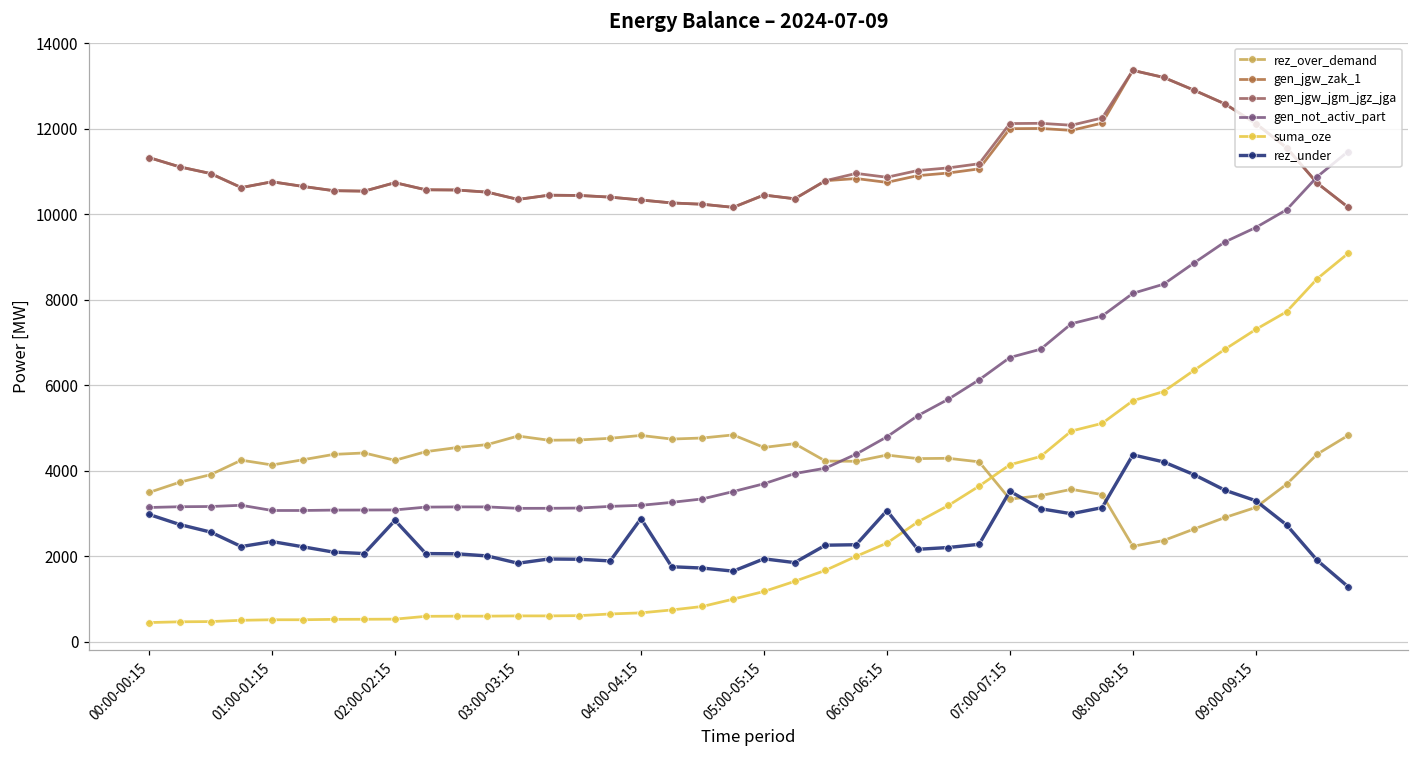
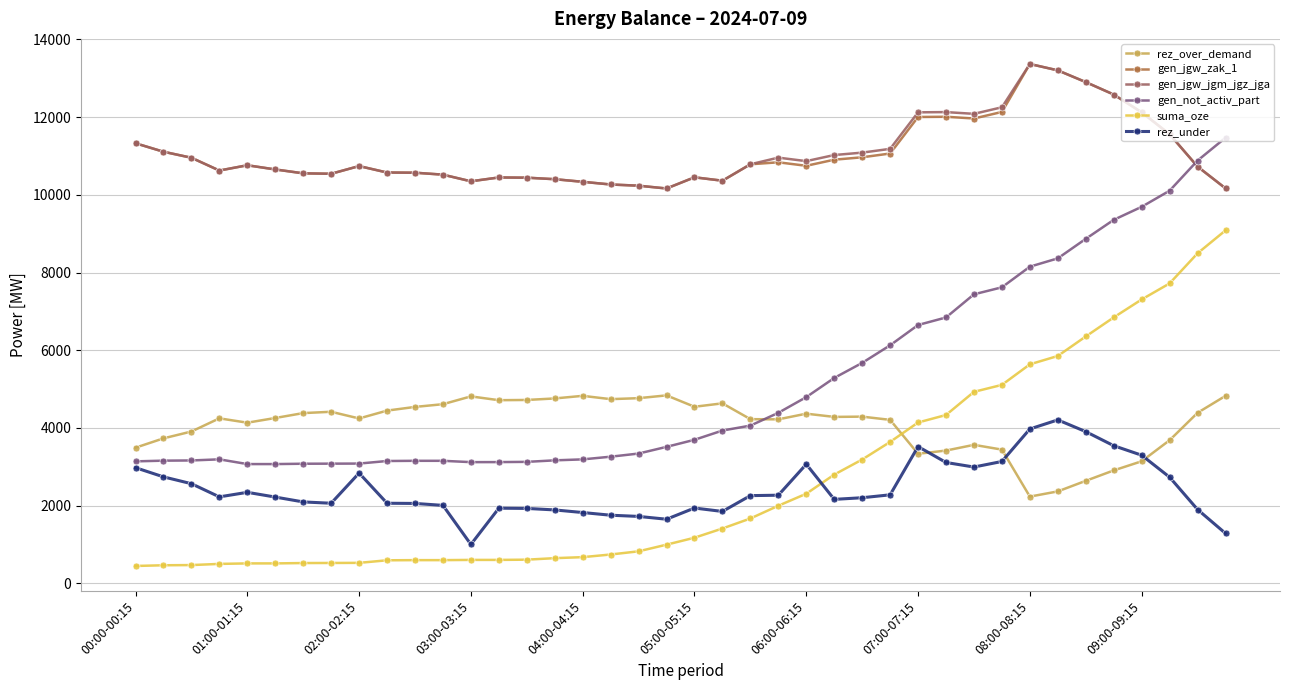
  {
    "rez_under": {
      "00:00-00:15": 3000,
      "01:00-01:15": 2300,
      "02:00-02:15": 2800,
-     "03:00-03:15": 1800,
-     "04:00-04:15": 2900,
+     "03:00-03:15": 1000,
+     "04:00-04:15": 1800,
      "05:00-05:15": 1900,
      "06:00-06:15": 3100,
      "07:00-07:15": 3500,
-     "08:00-08:15": 4400,
+     "08:00-08:15": 4000,
      "09:00-09:15": 3300
    }
  }
